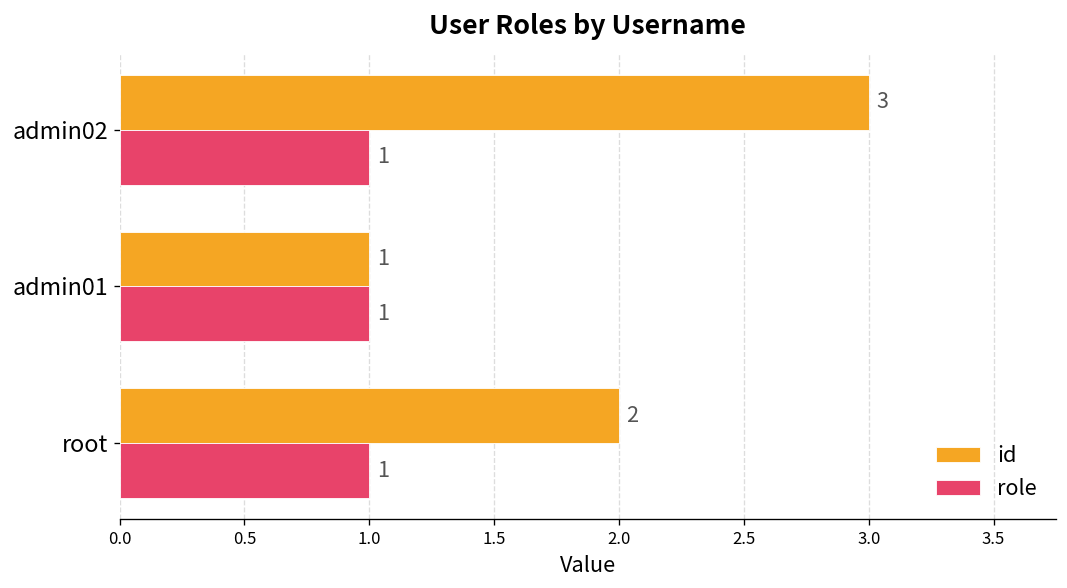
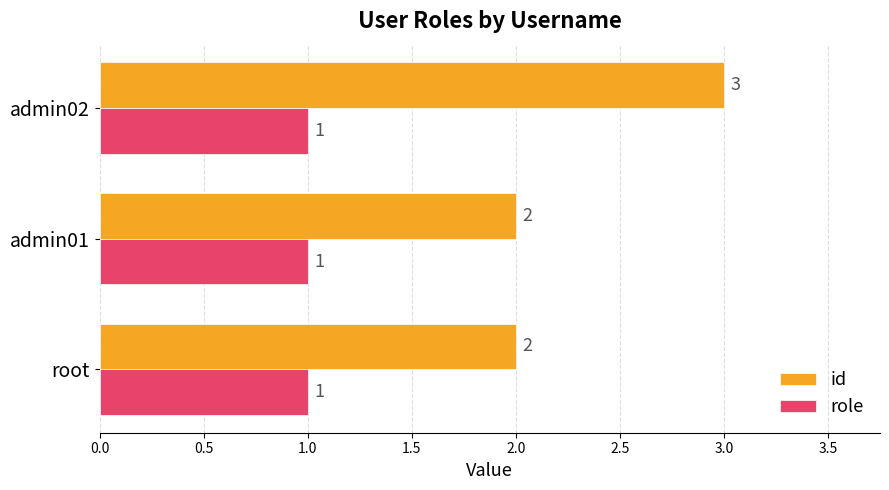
  {
    "id": {
      "admin02": 3,
-     "admin01": 1,
+     "admin01": 2,
      "root": 2
    },
    "role": {
      "admin02": 1,
      "admin01": 1,
      "root": 1
    }
  }
